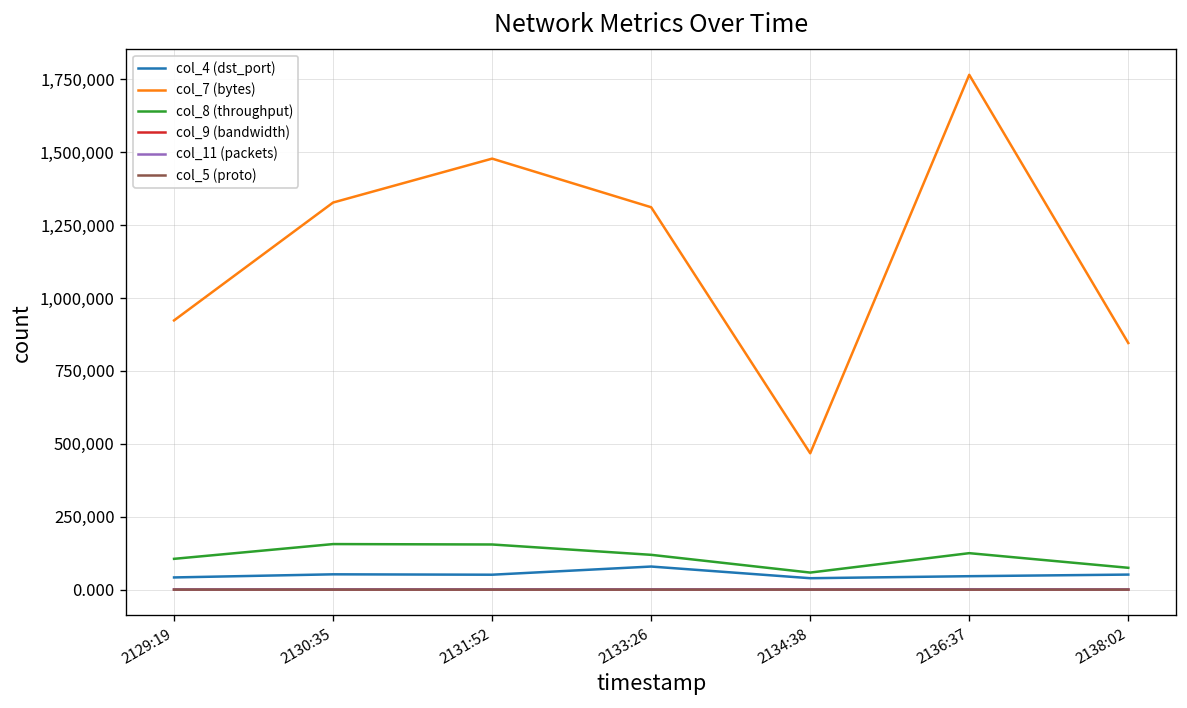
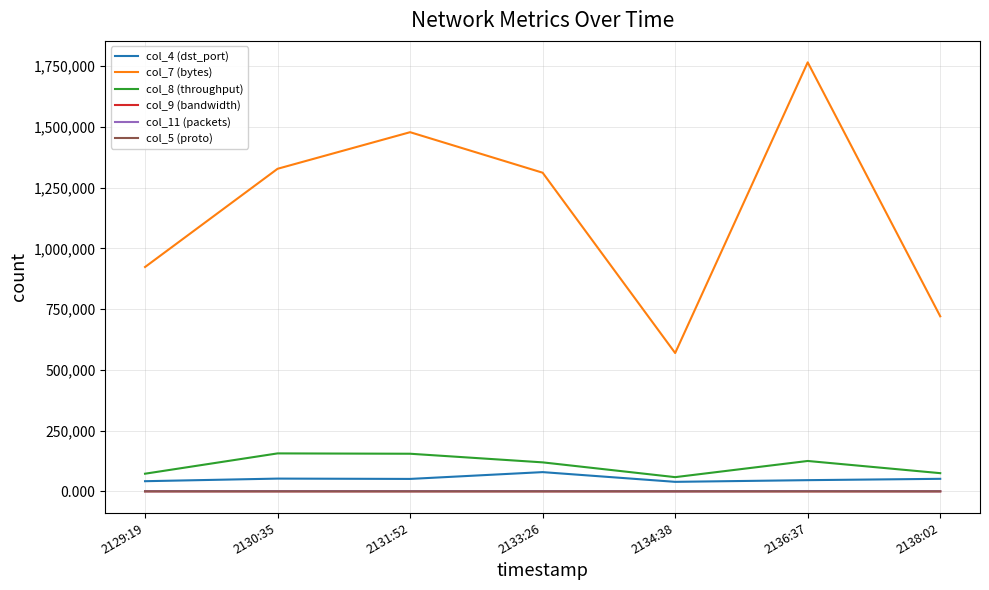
  {
    "col_4 (dst_port)": {
      "2129:19": "40,000",
      "2130:35": "50,000",
      "2131:52": "50,000",
      "2133:26": "80,000",
      "2134:38": "40,000",
      "2136:37": "50,000",
      "2138:02": "50,000"
    },
    "col_7 (bytes)": {
      "2129:19": "920,000",
      "2130:35": "1,330,000",
      "2131:52": "1,480,000",
      "2133:26": "1,310,000",
-     "2134:38": "470,000",
+     "2134:38": "570,000",
      "2136:37": "1,770,000",
-     "2138:02": "850,000"
+     "2138:02": "720,000"
    },
    "col_8 (throughput)": {
-     "2129:19": "110,000",
+     "2129:19": "70,000",
      "2130:35": "160,000",
      "2131:52": "150,000",
      "2133:26": "120,000",
      "2134:38": "60,000",
      "2136:37": "120,000",
      "2138:02": "70,000"
    },
    "col_5 (proto)": {
      "2129:19": "0",
      "2130:35": "0",
      "2131:52": "0",
      "2133:26": "0",
      "2134:38": "0",
      "2136:37": "0",
      "2138:02": "0"
    }
  }
